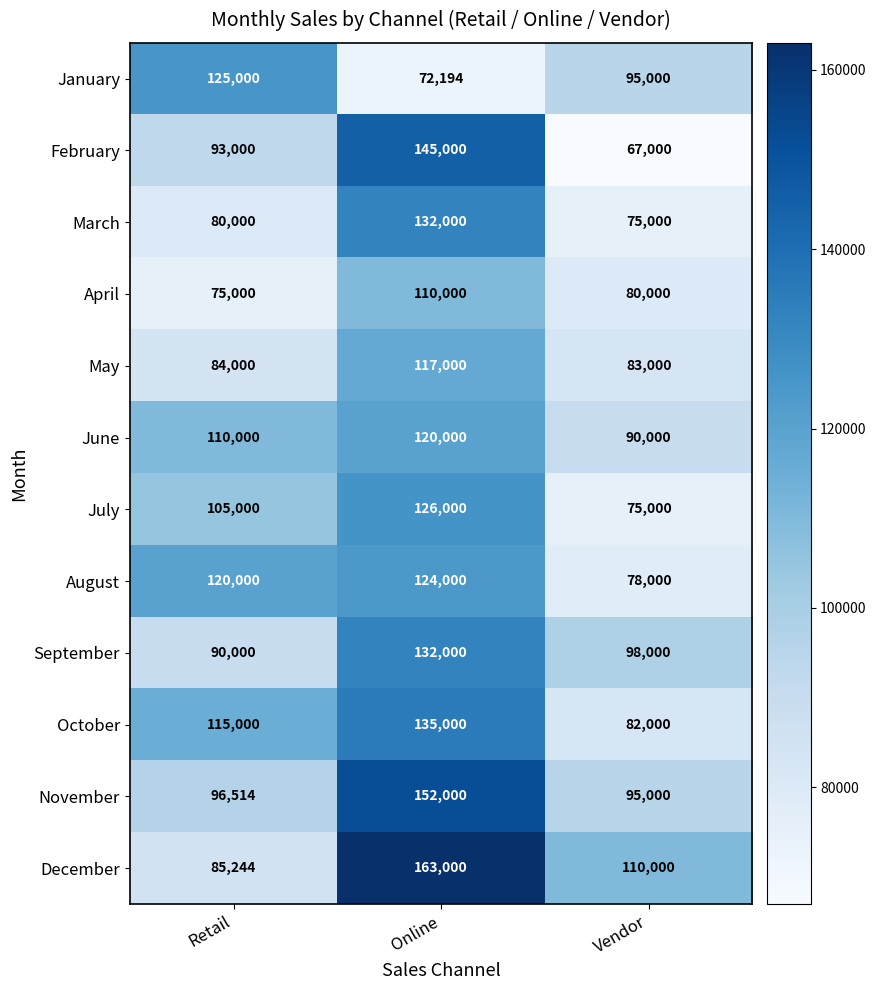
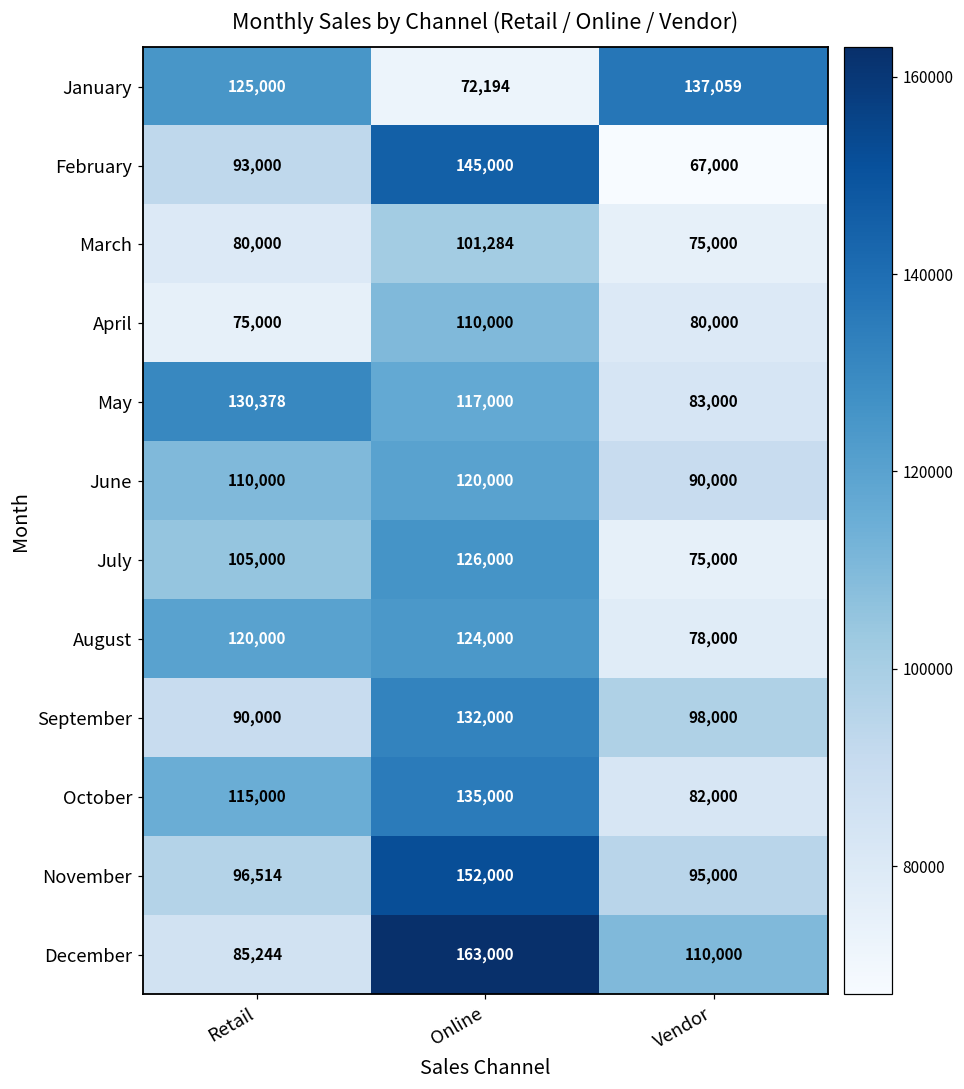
  {
    "January": {
      "Retail": "125,000",
      "Online": "72,194",
-     "Vendor": "95,000"
+     "Vendor": "137,059"
    },
    "February": {
      "Retail": "93,000",
      "Online": "145,000",
      "Vendor": "67,000"
    },
    "March": {
      "Retail": "80,000",
-     "Online": "132,000",
+     "Online": "101,284",
      "Vendor": "75,000"
    },
    "April": {
      "Retail": "75,000",
      "Online": "110,000",
      "Vendor": "80,000"
    },
    "May": {
-     "Retail": "84,000",
+     "Retail": "130,378",
      "Online": "117,000",
      "Vendor": "83,000"
    },
    "June": {
      "Retail": "110,000",
      "Online": "120,000",
      "Vendor": "90,000"
    },
    "July": {
      "Retail": "105,000",
      "Online": "126,000",
      "Vendor": "75,000"
    },
    "August": {
      "Retail": "120,000",
      "Online": "124,000",
      "Vendor": "78,000"
    },
    "September": {
      "Retail": "90,000",
      "Online": "132,000",
      "Vendor": "98,000"
    },
    "October": {
      "Retail": "115,000",
      "Online": "135,000",
      "Vendor": "82,000"
    },
    "November": {
      "Retail": "96,514",
      "Online": "152,000",
      "Vendor": "95,000"
    },
    "December": {
      "Retail": "85,244",
      "Online": "163,000",
      "Vendor": "110,000"
    }
  }
